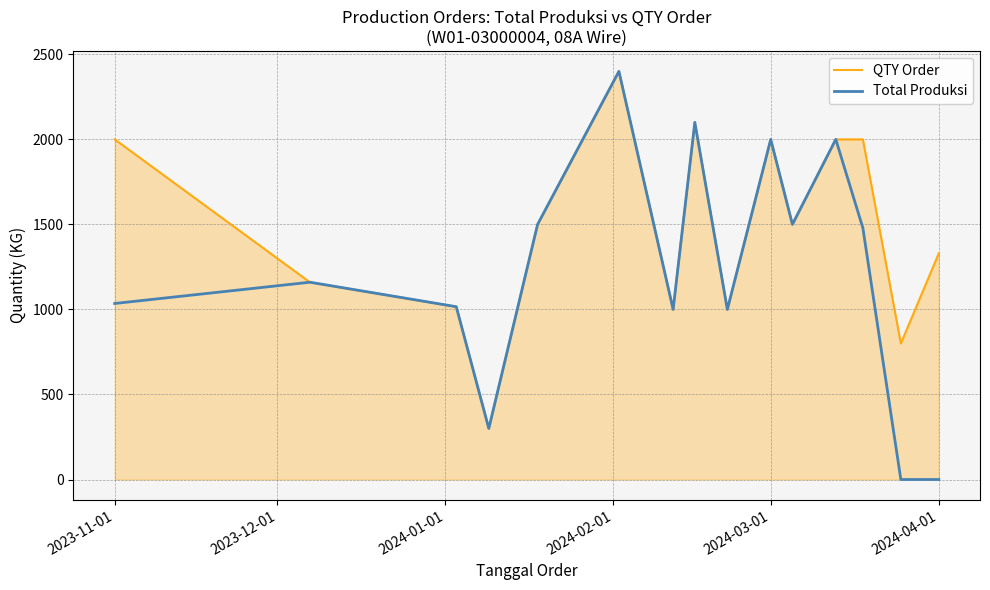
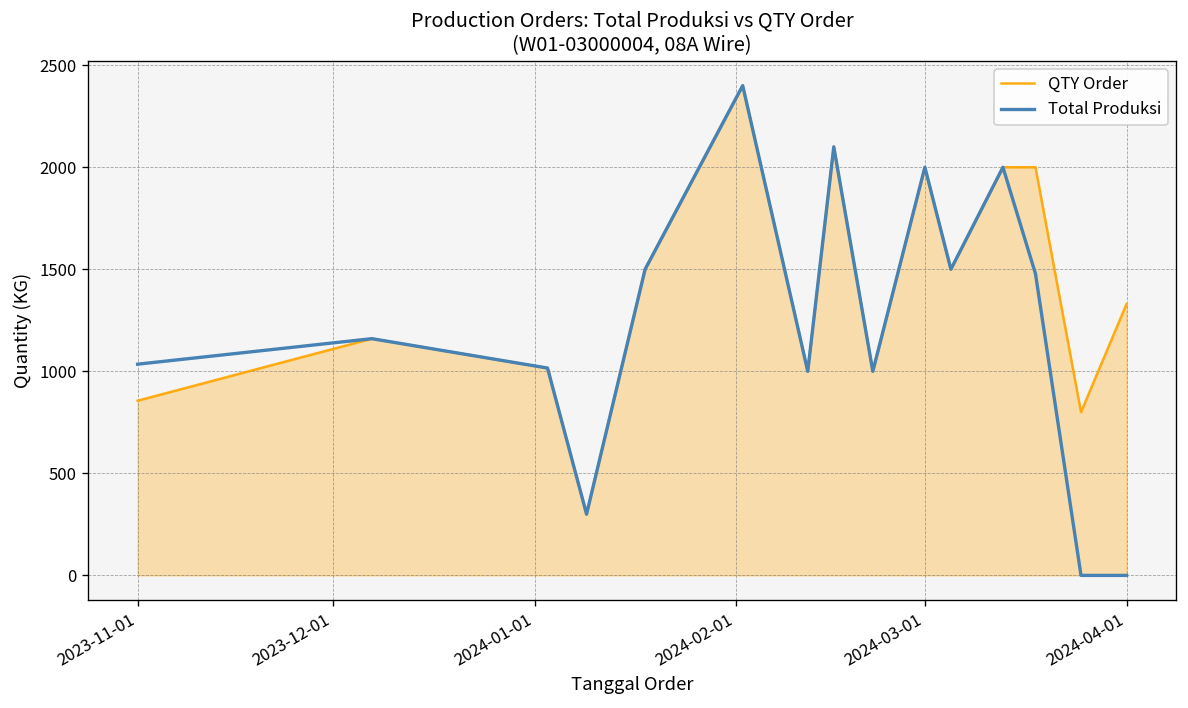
  {
    "QTY Order": {
-     "2023-11-01": 2000,
+     "2023-11-01": 860,
      "2024-04-01": 1330
    },
    "Total Produksi": {
      "2023-11-01": 1040,
      "2024-04-01": 0
    }
  }
